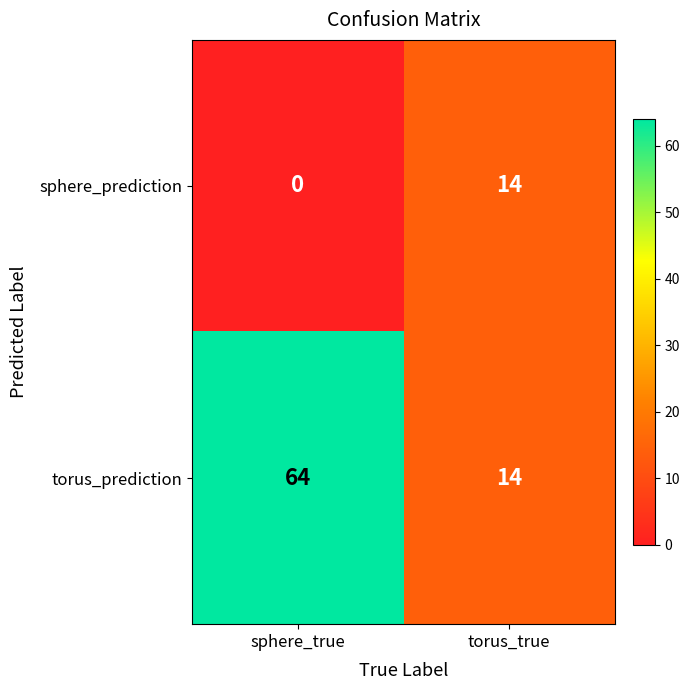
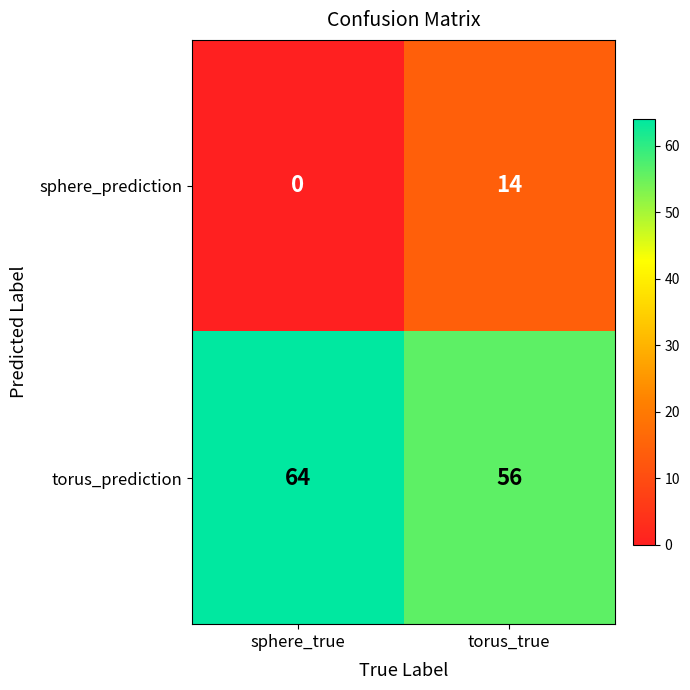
  {
    "sphere_prediction": {
      "sphere_true": 0,
      "torus_true": 14
    },
    "torus_prediction": {
      "sphere_true": 64,
-     "torus_true": 14
+     "torus_true": 56
    }
  }
